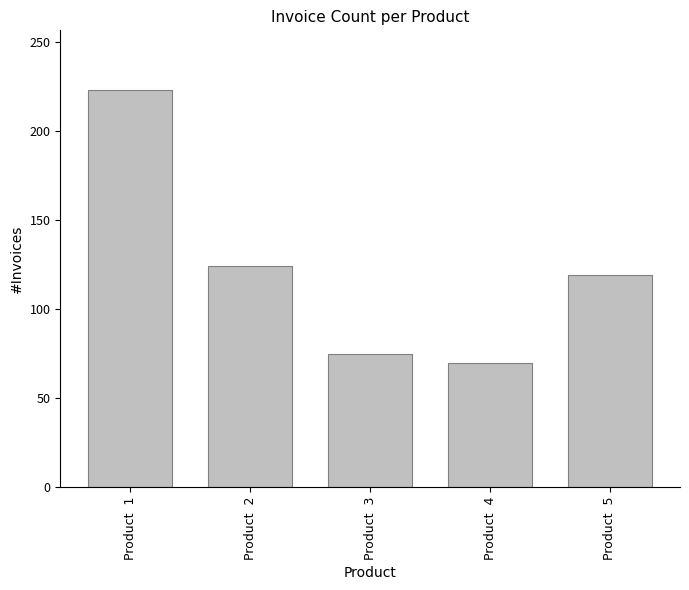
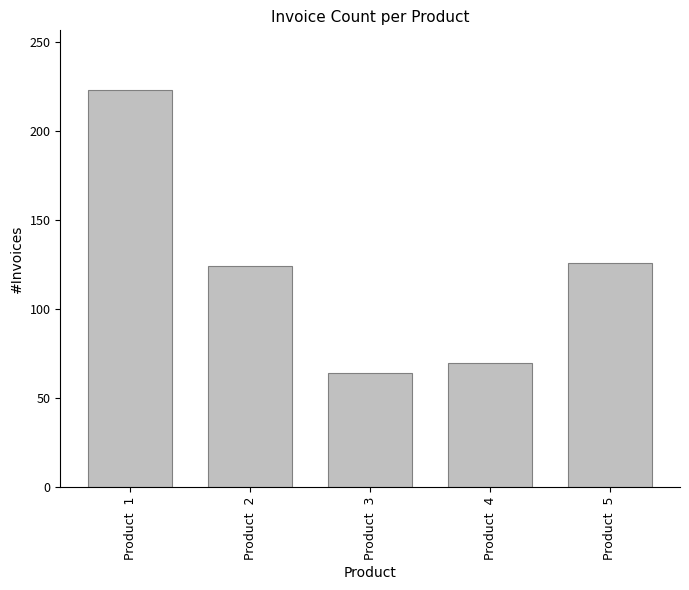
  {
    "Product 1": 223,
    "Product 2": 124,
-   "Product 3": 75,
+   "Product 3": 64,
    "Product 4": 70,
-   "Product 5": 119
+   "Product 5": 126
  }
